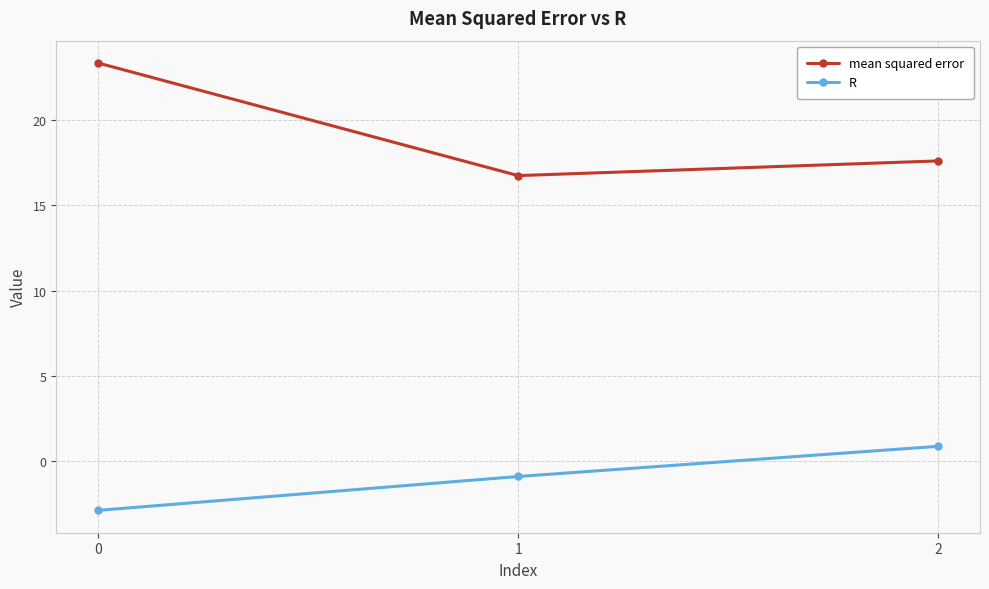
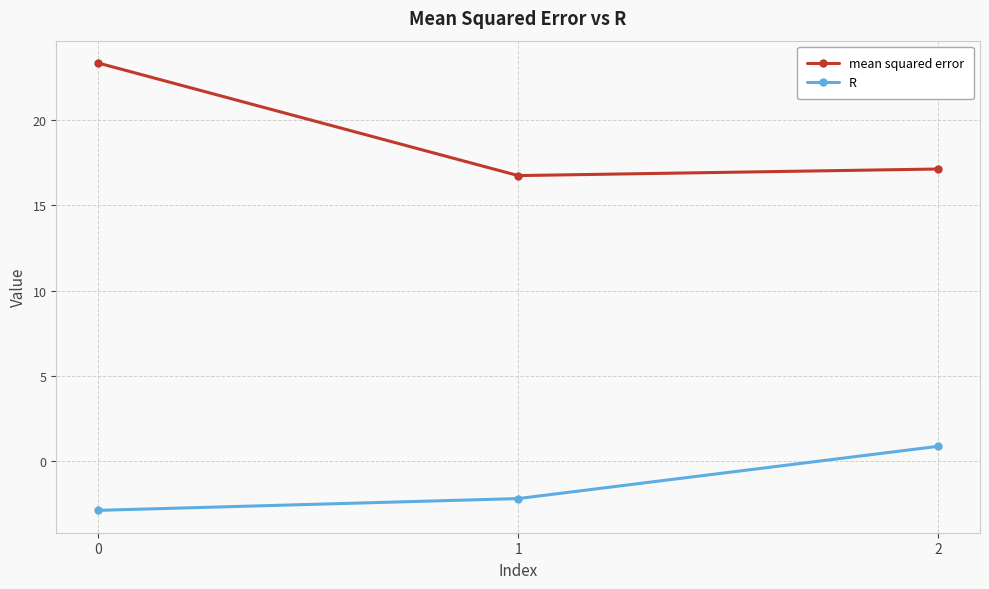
  {
    "mean squared error": {
      "0": 23.4,
      "1": 16.8,
-     "2": 17.6
+     "2": 17.1
    },
    "R": {
      "0": -2.9,
-     "1": -0.9,
+     "1": -2.2,
      "2": 0.9
    }
  }
